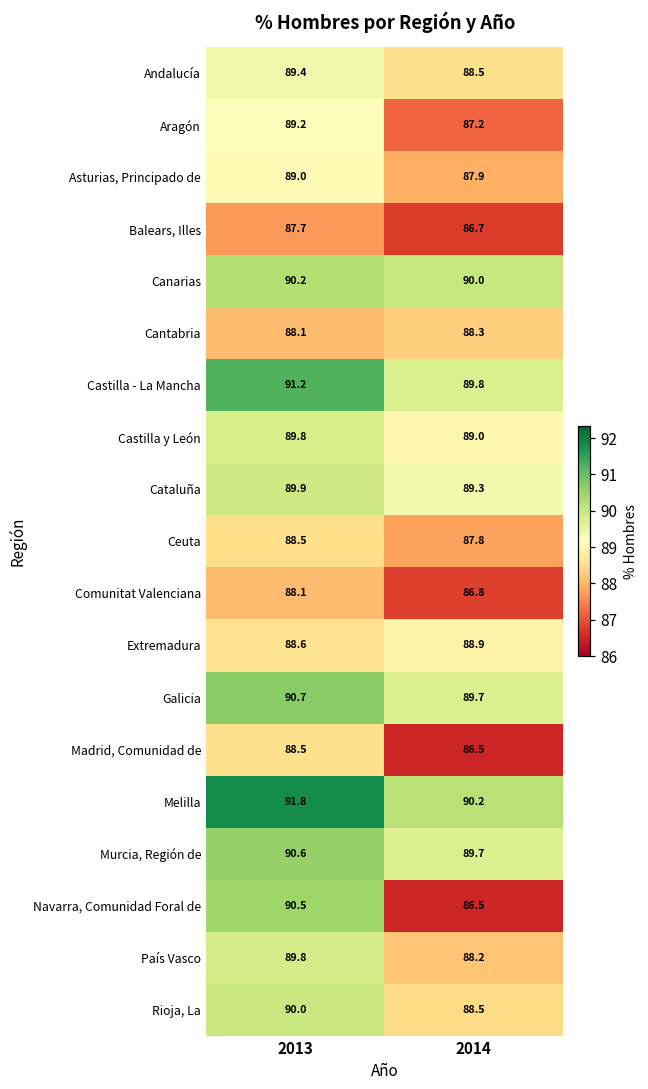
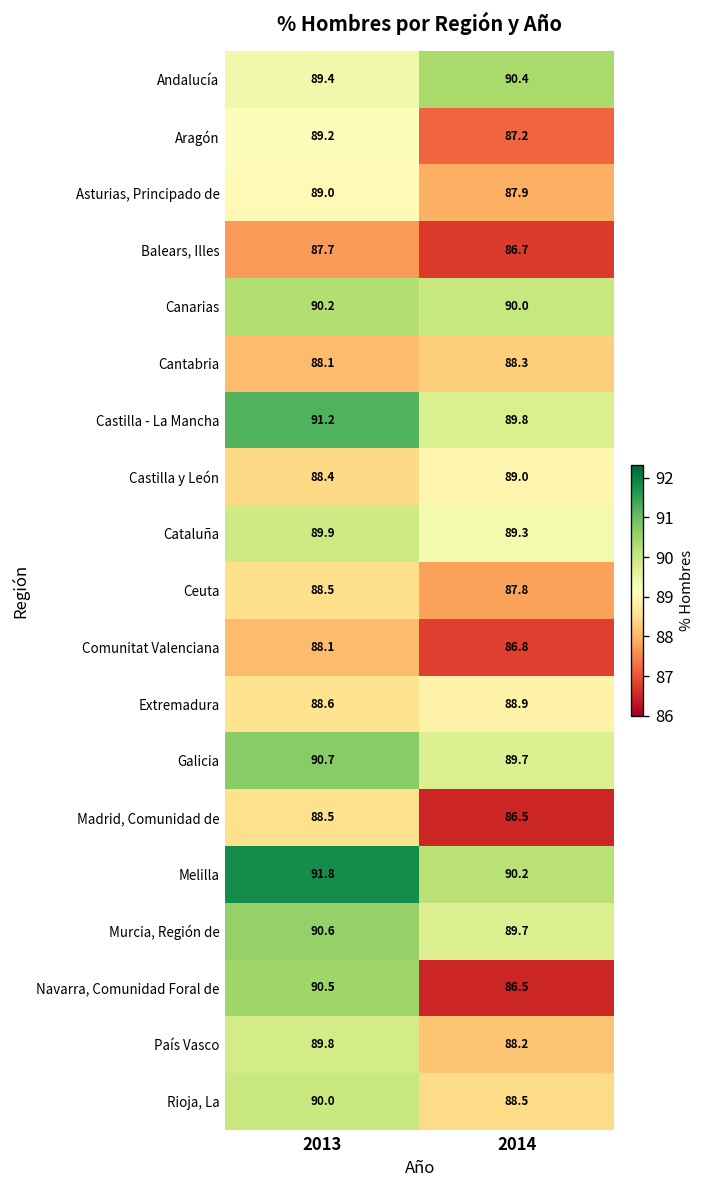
  {
    "Andalucía": {
      "2013": 89.4,
-     "2014": 88.5
+     "2014": 90.4
    },
    "Aragón": {
      "2013": 89.2,
      "2014": 87.2
    },
    "Asturias, Principado de": {
      "2013": 89.0,
      "2014": 87.9
    },
    "Balears, Illes": {
      "2013": 87.7,
      "2014": 86.7
    },
    "Canarias": {
      "2013": 90.2,
      "2014": 90.0
    },
    "Cantabria": {
      "2013": 88.1,
      "2014": 88.3
    },
    "Castilla - La Mancha": {
      "2013": 91.2,
      "2014": 89.8
    },
    "Castilla y León": {
-     "2013": 89.8,
+     "2013": 88.4,
      "2014": 89.0
    },
    "Cataluña": {
      "2013": 89.9,
      "2014": 89.3
    },
    "Ceuta": {
      "2013": 88.5,
      "2014": 87.8
    },
    "Comunitat Valenciana": {
      "2013": 88.1,
      "2014": 86.8
    },
    "Extremadura": {
      "2013": 88.6,
      "2014": 88.9
    },
    "Galicia": {
      "2013": 90.7,
      "2014": 89.7
    },
    "Madrid, Comunidad de": {
      "2013": 88.5,
      "2014": 86.5
    },
    "Melilla": {
      "2013": 91.8,
      "2014": 90.2
    },
    "Murcia, Región de": {
      "2013": 90.6,
      "2014": 89.7
    },
    "Navarra, Comunidad Foral de": {
      "2013": 90.5,
      "2014": 86.5
    },
    "País Vasco": {
      "2013": 89.8,
      "2014": 88.2
    },
    "Rioja, La": {
      "2013": 90.0,
      "2014": 88.5
    }
  }
